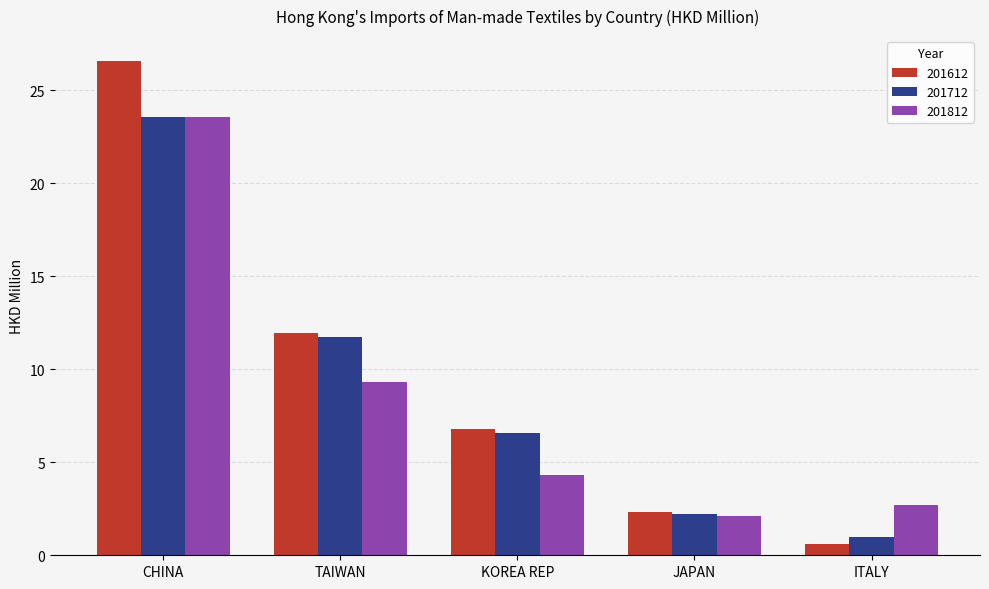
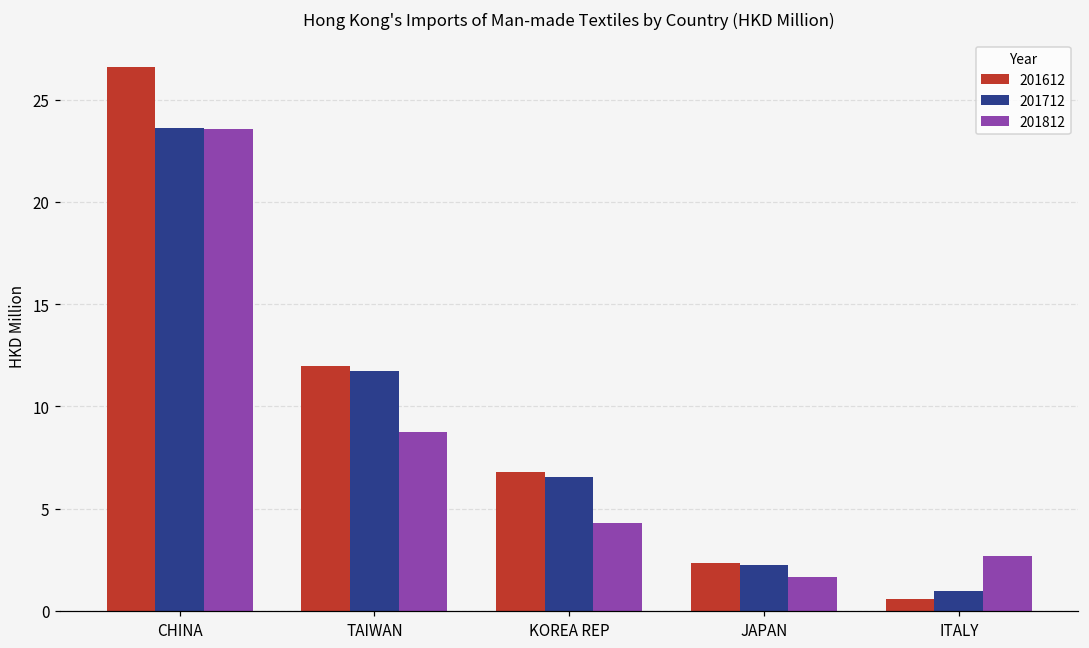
  {
    "201612": {
      "CHINA": 26.6,
      "TAIWAN": 12.0,
      "KOREA REP": 6.8,
      "JAPAN": 2.3,
      "ITALY": 0.6
    },
    "201712": {
      "CHINA": 23.6,
      "TAIWAN": 11.7,
      "KOREA REP": 6.6,
      "JAPAN": 2.2,
      "ITALY": 1.0
    },
    "201812": {
      "CHINA": 23.5,
-     "TAIWAN": 9.3,
+     "TAIWAN": 8.7,
      "KOREA REP": 4.3,
-     "JAPAN": 2.1,
+     "JAPAN": 1.7,
      "ITALY": 2.7
    }
  }
